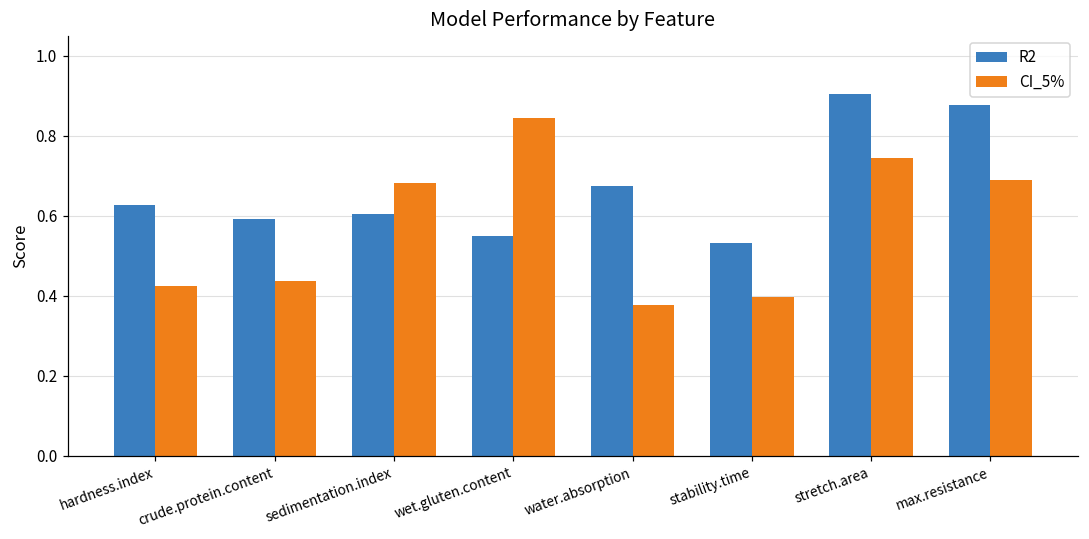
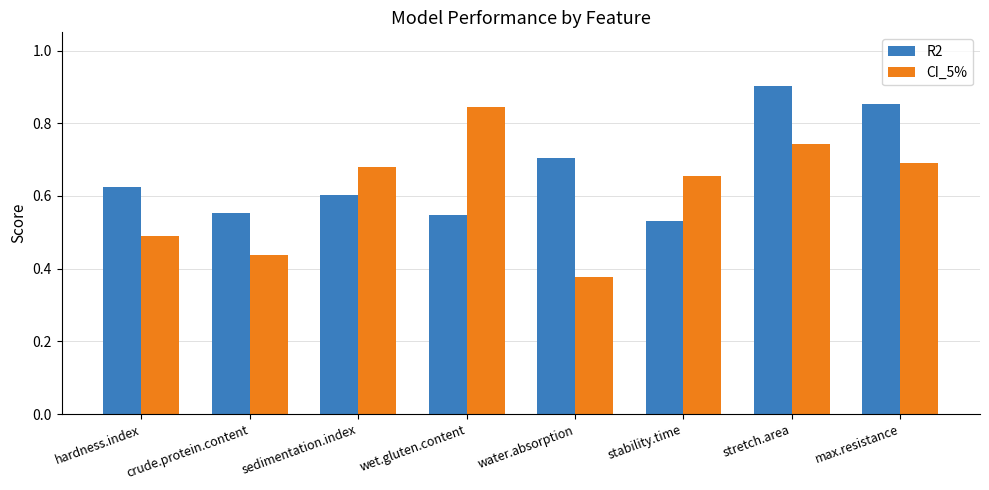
  {
    "R2": {
      "hardness.index": 0.63,
-     "crude.protein.content": 0.59,
+     "crude.protein.content": 0.55,
      "sedimentation.index": 0.60,
      "wet.gluten.content": 0.55,
-     "water.absorption": 0.67,
+     "water.absorption": 0.70,
      "stability.time": 0.53,
      "stretch.area": 0.90,
-     "max.resistance": 0.88
+     "max.resistance": 0.85
    },
    "CI_5%": {
-     "hardness.index": 0.42,
+     "hardness.index": 0.49,
      "crude.protein.content": 0.44,
      "sedimentation.index": 0.68,
      "wet.gluten.content": 0.84,
      "water.absorption": 0.38,
-     "stability.time": 0.40,
+     "stability.time": 0.66,
      "stretch.area": 0.74,
      "max.resistance": 0.69
    }
  }
